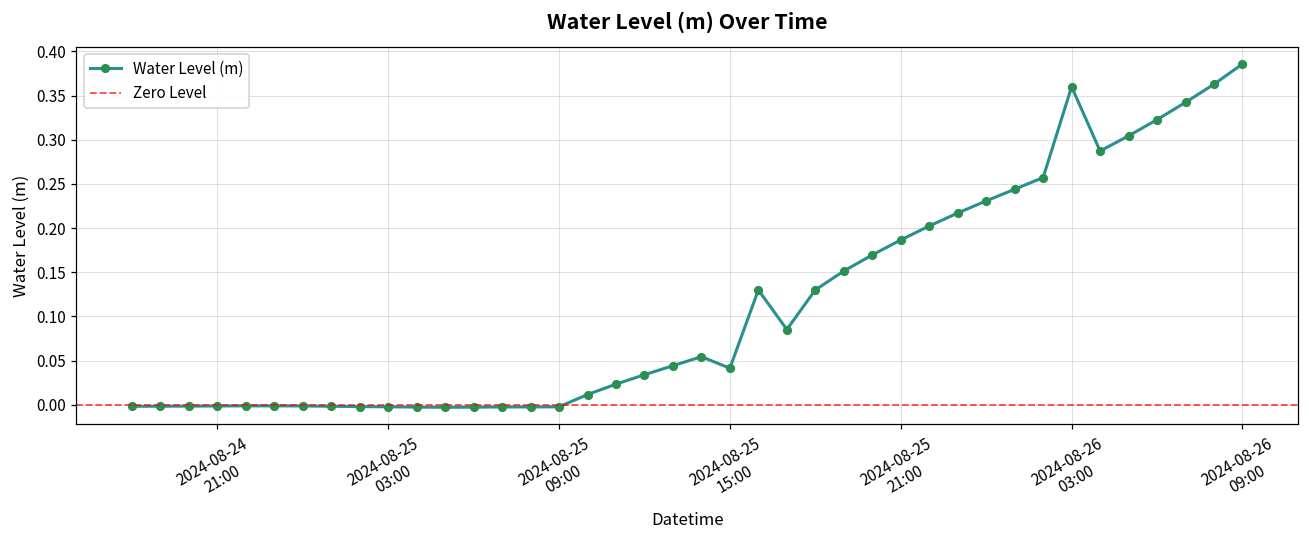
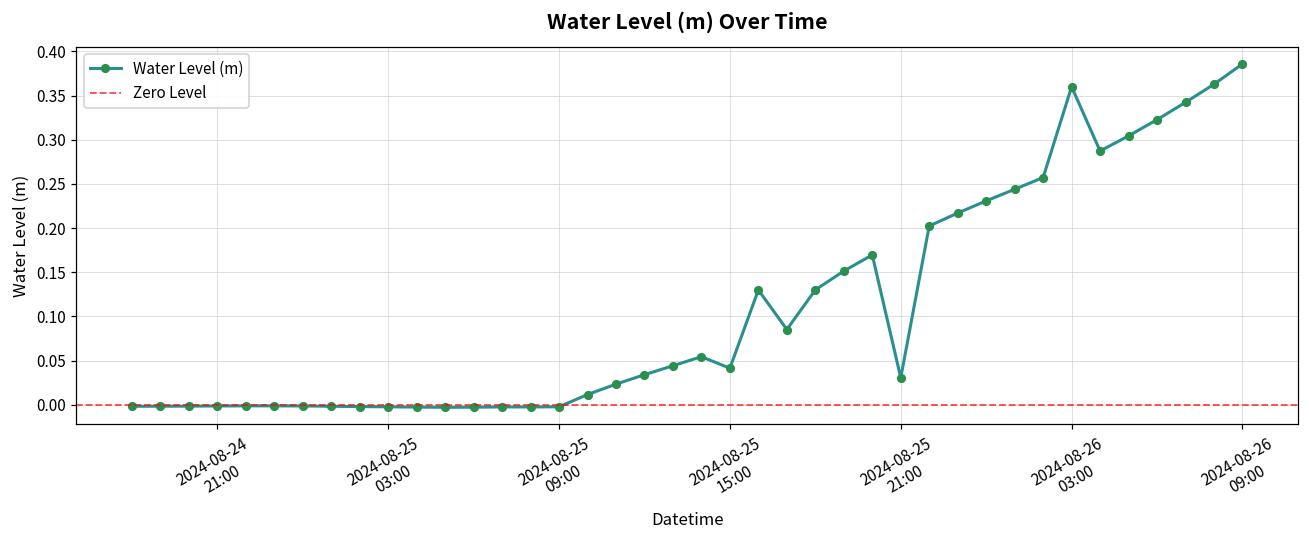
  {
    "2024-08-24 21:00": 0.00,
    "2024-08-25 03:00": 0.00,
    "2024-08-25 09:00": 0.00,
    "2024-08-25 15:00": 0.04,
-   "2024-08-25 21:00": 0.19,
+   "2024-08-25 21:00": 0.03,
    "2024-08-26 03:00": 0.36,
    "2024-08-26 09:00": 0.39
  }
